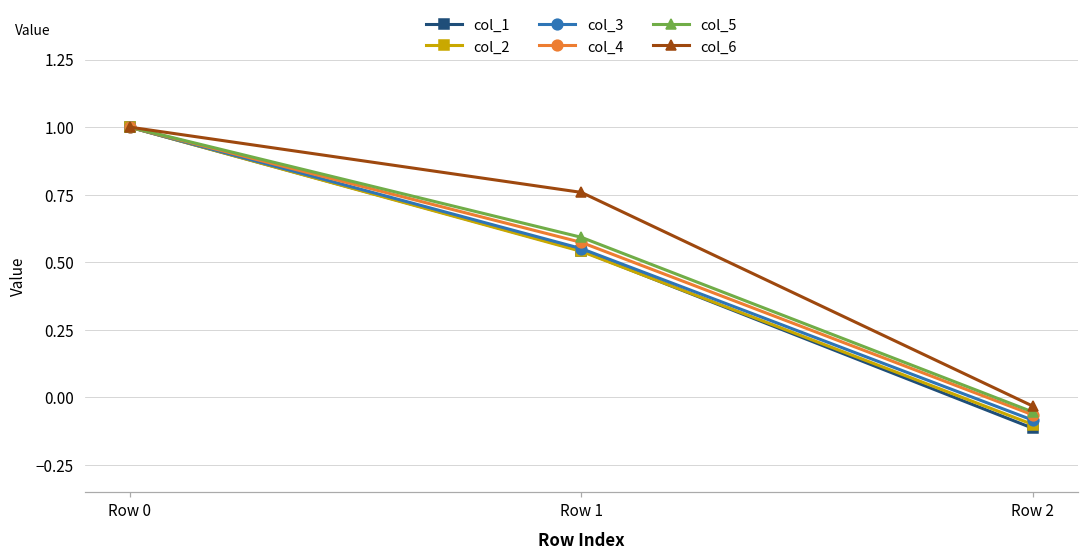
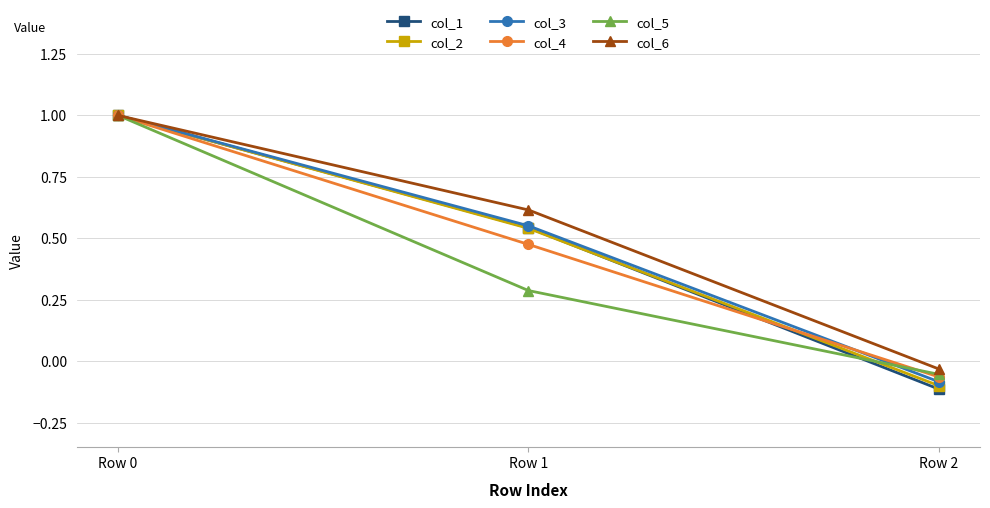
  {
    "col_1": {
      "Row 2": -0.11
    },
    "col_2": {
      "Row 2": -0.10
    },
    "col_3": {
      "Row 2": -0.08
    },
    "col_4": {
-     "Row 1": 0.57,
+     "Row 1": 0.47,
      "Row 2": -0.06
    },
    "col_5": {
-     "Row 1": 0.59,
+     "Row 1": 0.29,
      "Row 2": -0.05
    },
    "col_6": {
-     "Row 1": 0.76,
+     "Row 1": 0.62,
      "Row 2": -0.03
    }
  }
